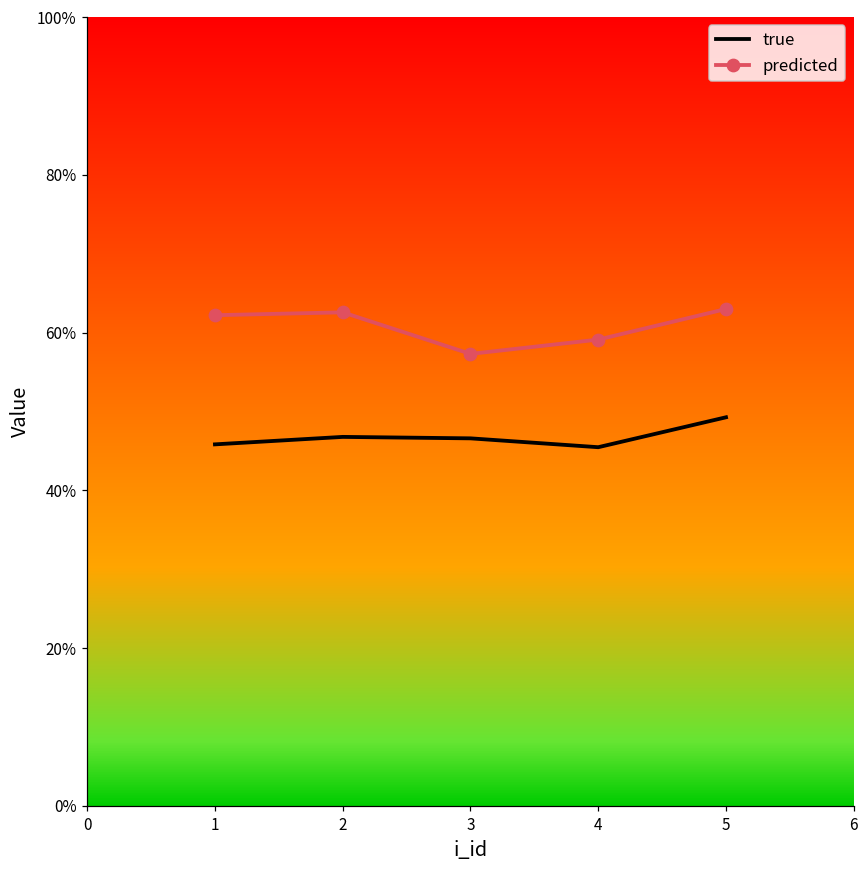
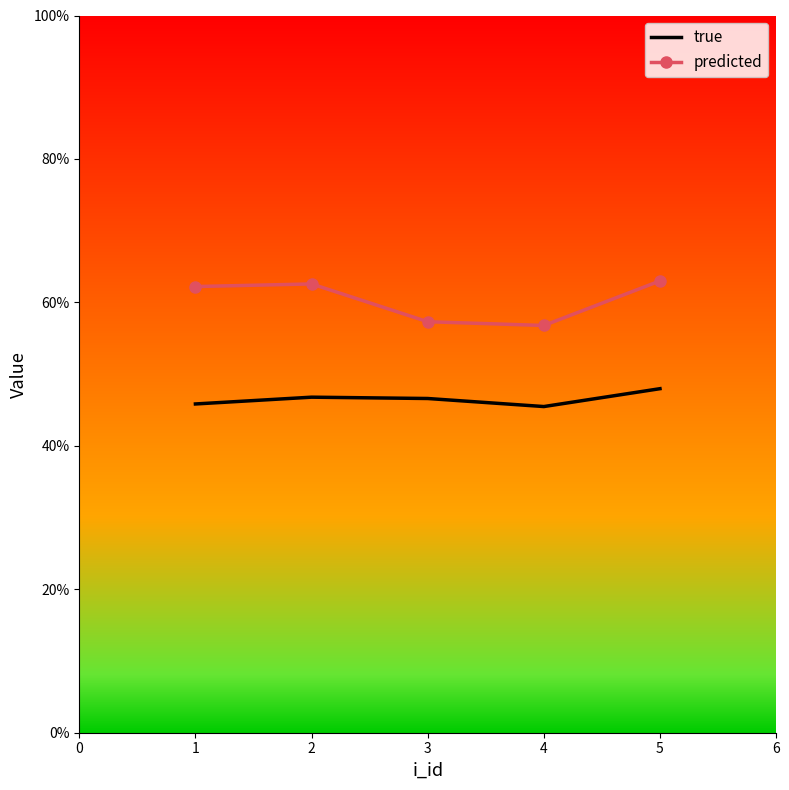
  {
    "true": {
      "1": "46%",
      "2": "47%",
      "3": "47%",
      "4": "45%",
-     "5": "49%"
+     "5": "48%"
    },
    "predicted": {
      "1": "62%",
      "2": "63%",
      "3": "57%",
-     "4": "59%",
+     "4": "57%",
      "5": "63%"
    }
  }
